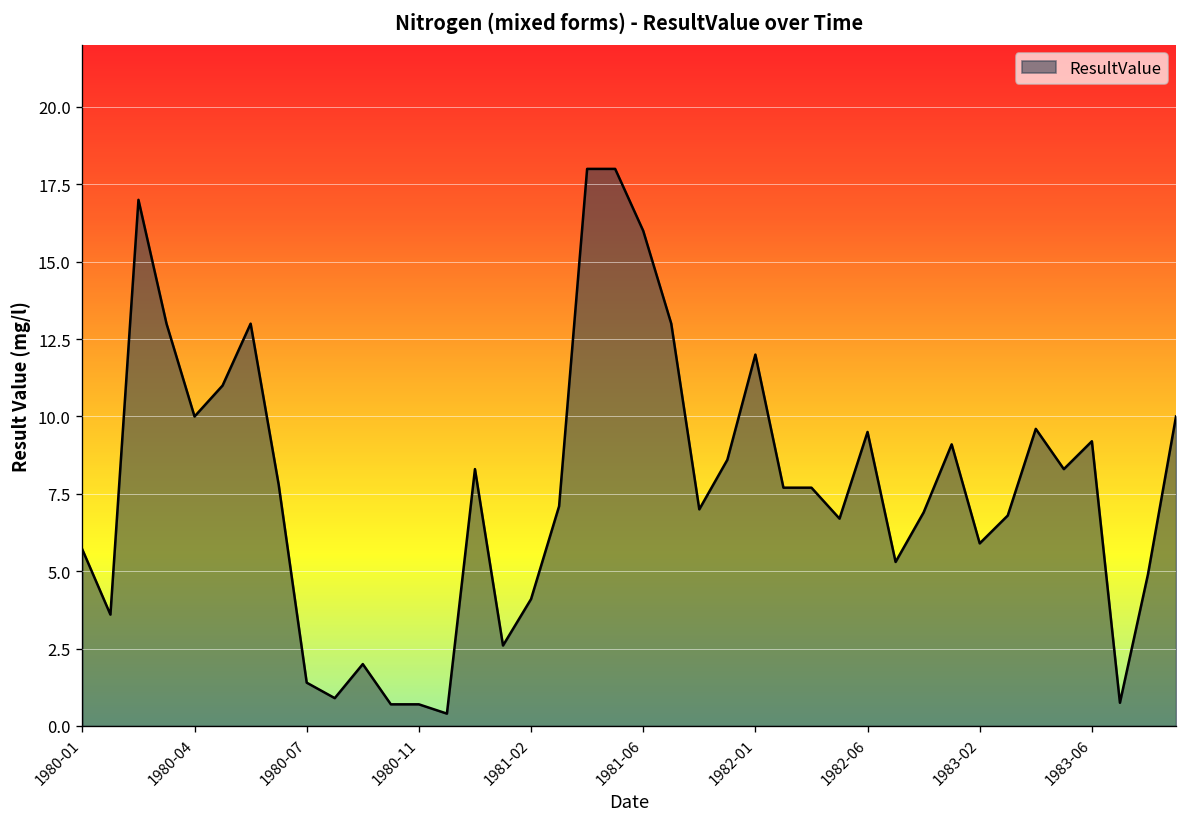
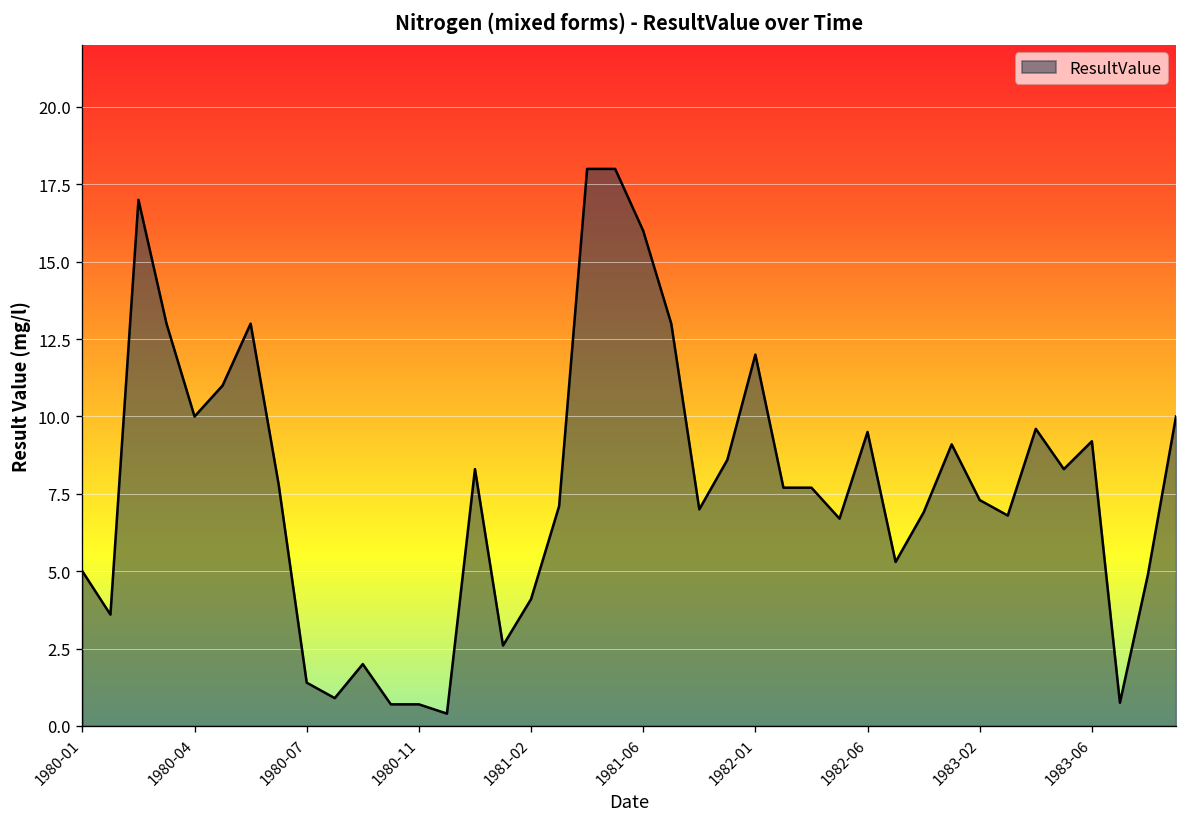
  {
-   "1980-01": 5.7,
+   "1980-01": 5.0,
    "1981-02": 4.1,
    "1981-06": 16.0,
    "1982-01": 12.0,
    "1982-06": 9.5,
-   "1983-02": 5.9,
+   "1983-02": 7.3,
    "1983-06": 9.2
  }
